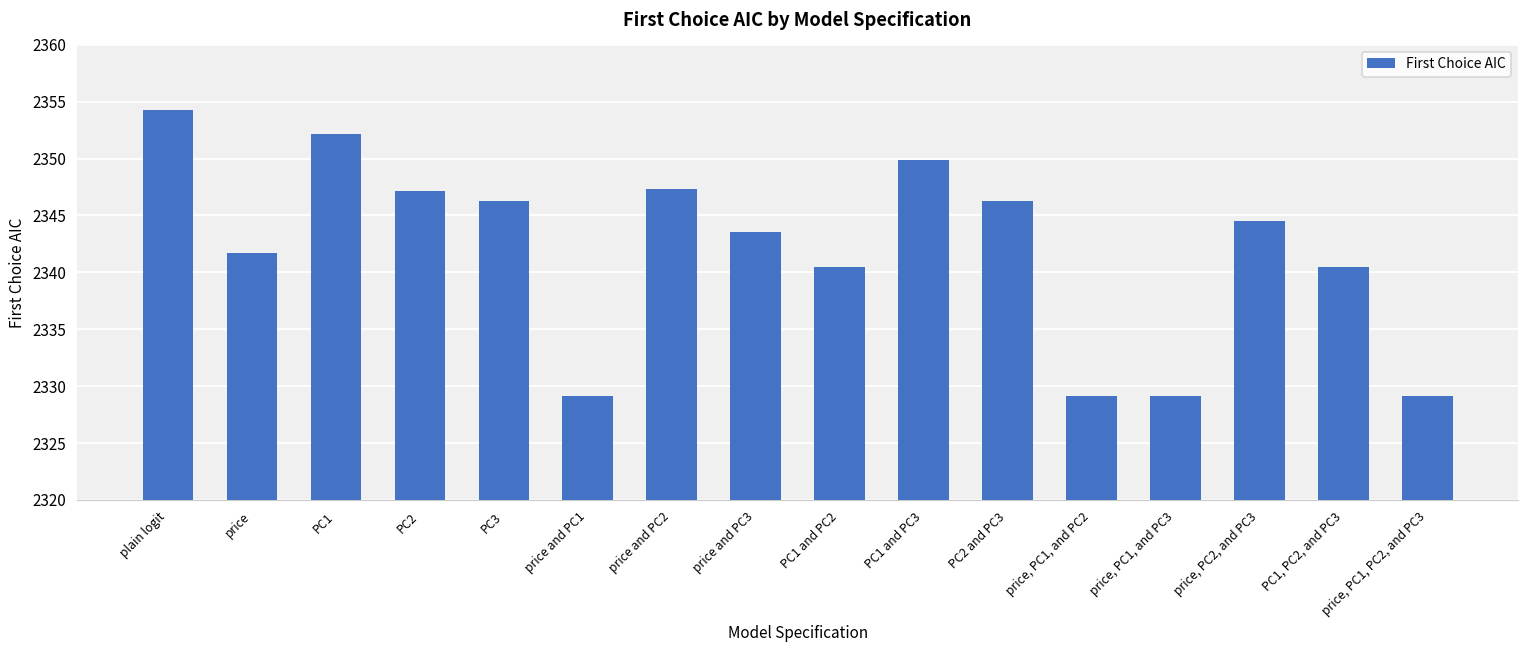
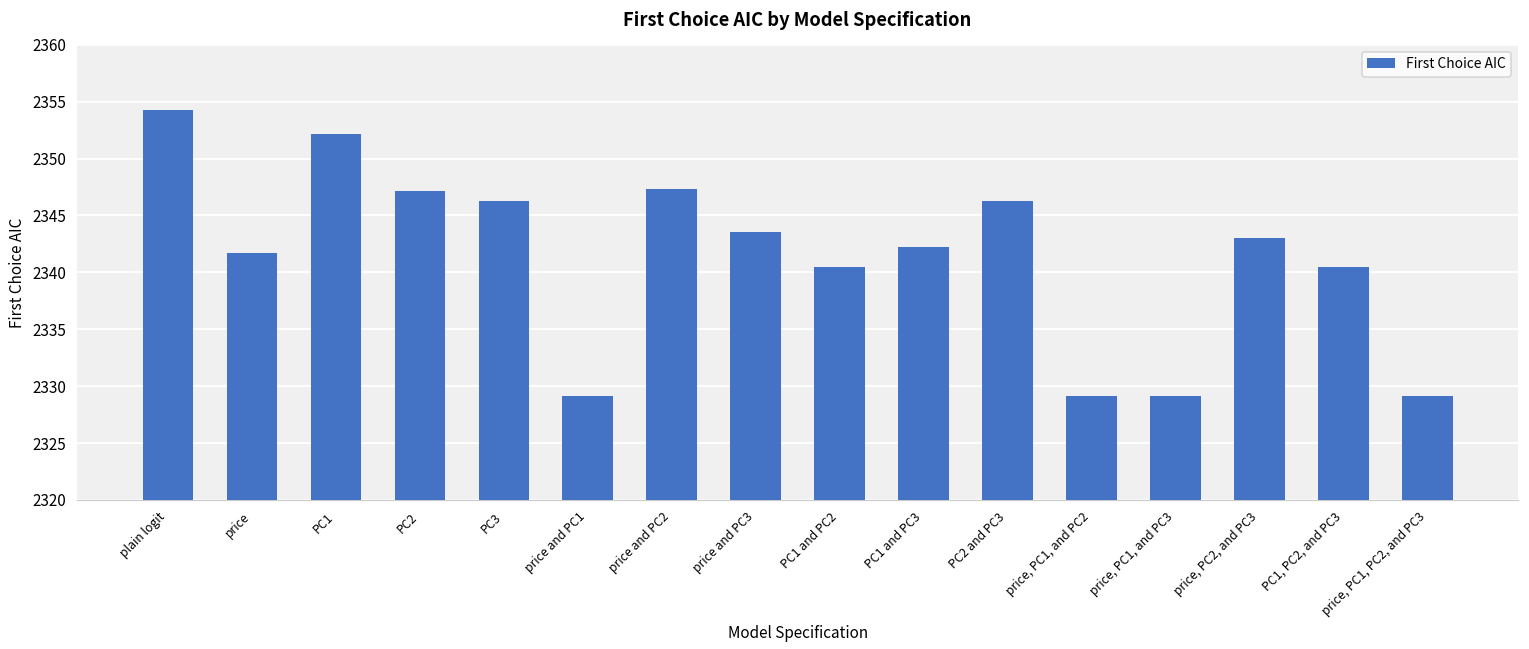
  {
    "plain logit": 2354.2,
    "price": 2341.7,
    "PC1": 2352.2,
    "PC2": 2347.2,
    "PC3": 2346.3,
    "price and PC1": 2329.1,
    "price and PC2": 2347.3,
    "price and PC3": 2343.5,
    "PC1 and PC2": 2340.5,
-   "PC1 and PC3": 2349.9,
+   "PC1 and PC3": 2342.3,
    "PC2 and PC3": 2346.3,
    "price, PC1, and PC2": 2329.1,
    "price, PC1, and PC3": 2329.1,
-   "price, PC2, and PC3": 2344.5,
+   "price, PC2, and PC3": 2343.0,
    "PC1, PC2, and PC3": 2340.5,
    "price, PC1, PC2, and PC3": 2329.1
  }
